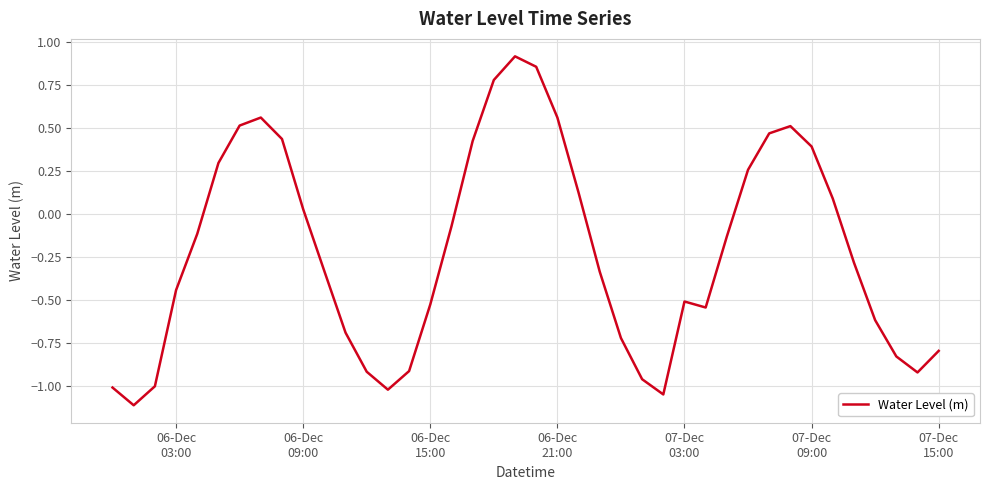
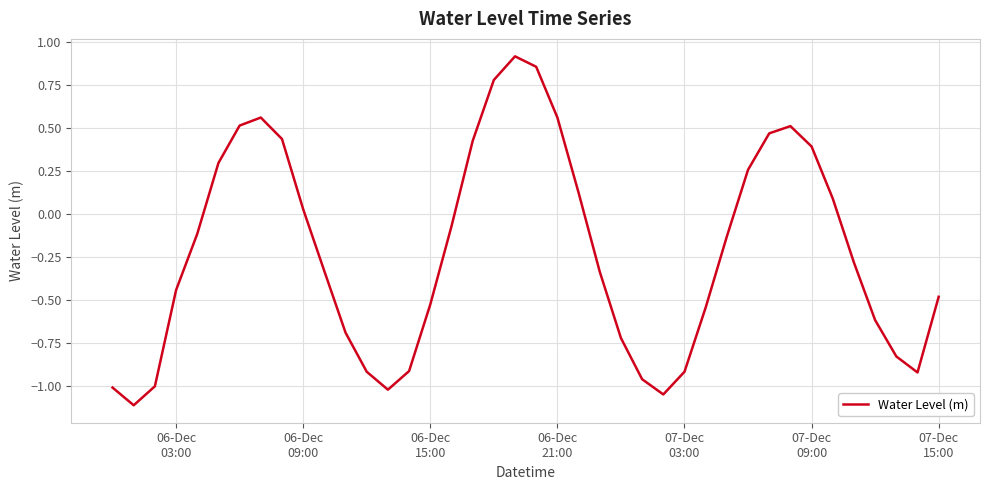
  {
    "06-Dec 03:00": -0.44,
    "06-Dec 09:00": 0.03,
    "06-Dec 15:00": -0.52,
    "06-Dec 21:00": 0.56,
-   "07-Dec 03:00": -0.51,
+   "07-Dec 03:00": -0.92,
    "07-Dec 09:00": 0.39,
-   "07-Dec 15:00": -0.79
+   "07-Dec 15:00": -0.48
  }
